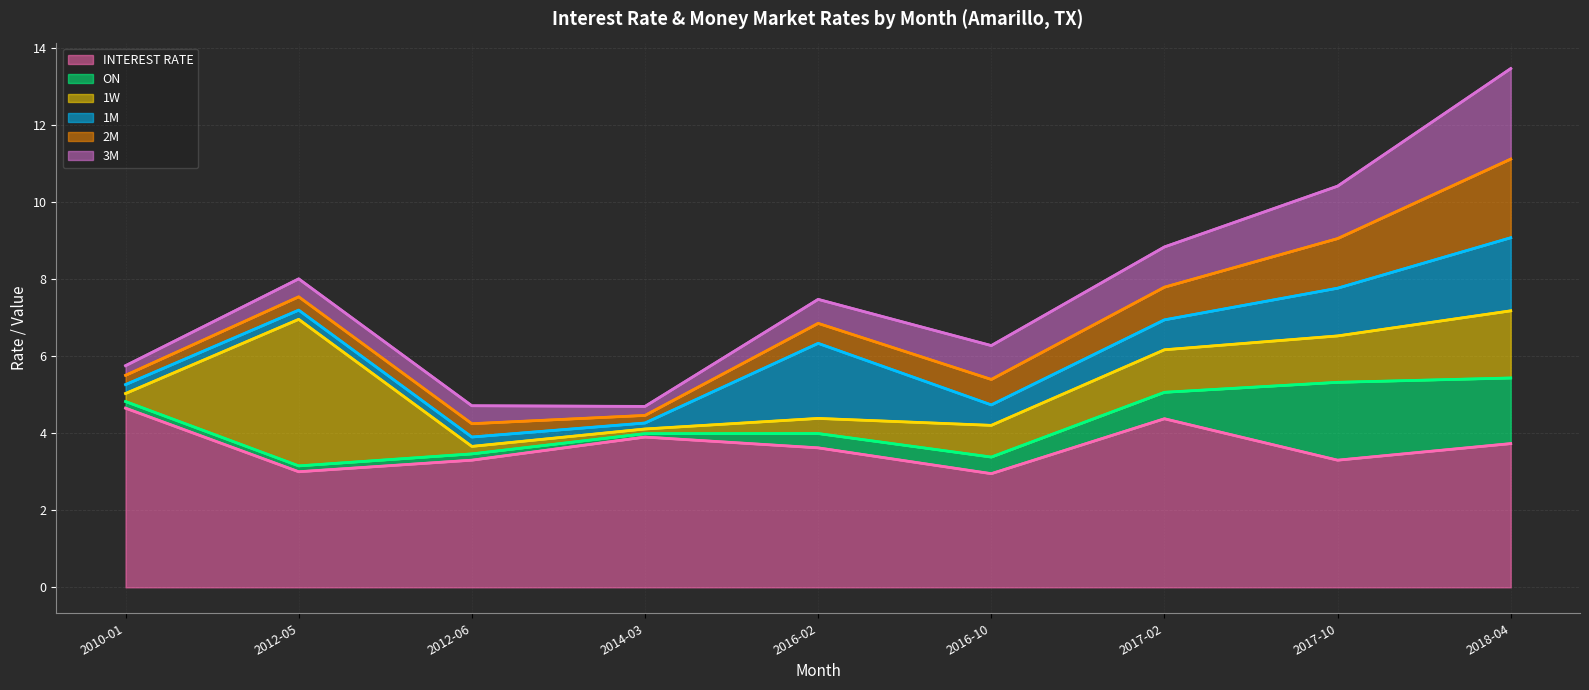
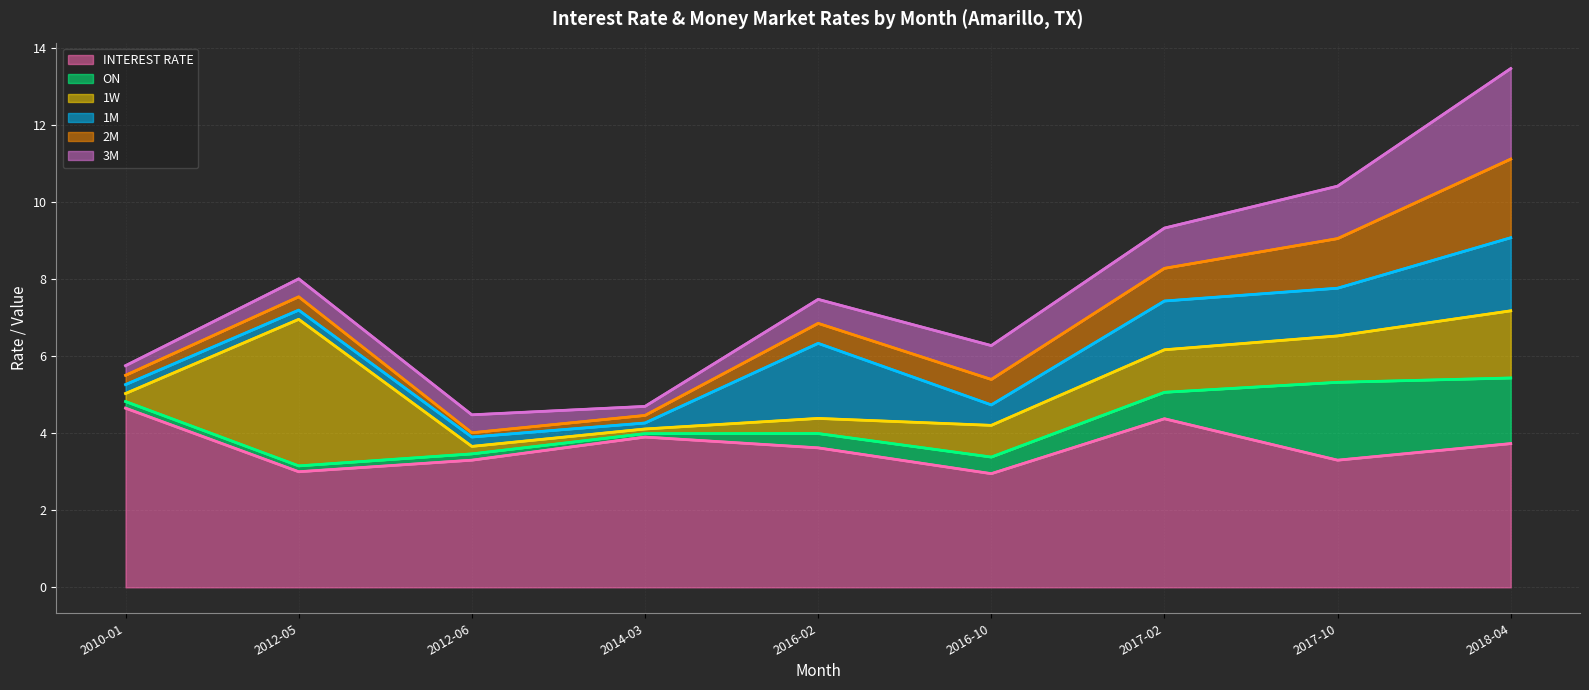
  {
    "ON": {
      "2010-01": 0.2,
      "2012-05": 0.2,
      "2012-06": 0.2,
      "2014-03": 0.1,
      "2016-02": 0.4,
      "2016-10": 0.4,
      "2017-02": 0.7,
      "2017-10": 2.0,
      "2018-04": 1.7
    },
    "1W": {
      "2010-01": 0.2,
      "2012-05": 3.8,
      "2012-06": 0.2,
      "2014-03": 0.1,
      "2016-02": 0.4,
      "2016-10": 0.8,
      "2017-02": 1.1,
      "2017-10": 1.2,
      "2018-04": 1.7
    },
    "1M": {
      "2010-01": 0.2,
      "2012-05": 0.2,
      "2012-06": 0.2,
      "2014-03": 0.2,
      "2016-02": 1.9,
      "2016-10": 0.5,
-     "2017-02": 0.8,
+     "2017-02": 1.3,
      "2017-10": 1.2,
      "2018-04": 1.9
    },
    "2M": {
      "2010-01": 0.2,
      "2012-05": 0.3,
-     "2012-06": 0.3,
+     "2012-06": 0.1,
      "2014-03": 0.2,
      "2016-02": 0.5,
      "2016-10": 0.7,
      "2017-02": 0.8,
      "2017-10": 1.3,
      "2018-04": 2.0
    }
  }
